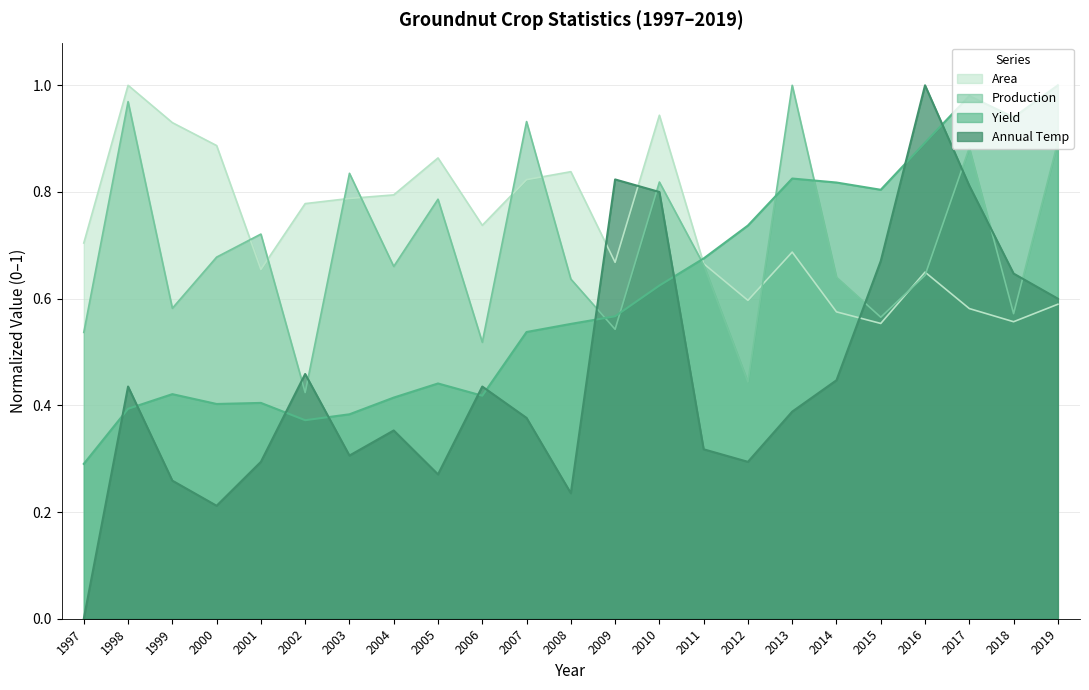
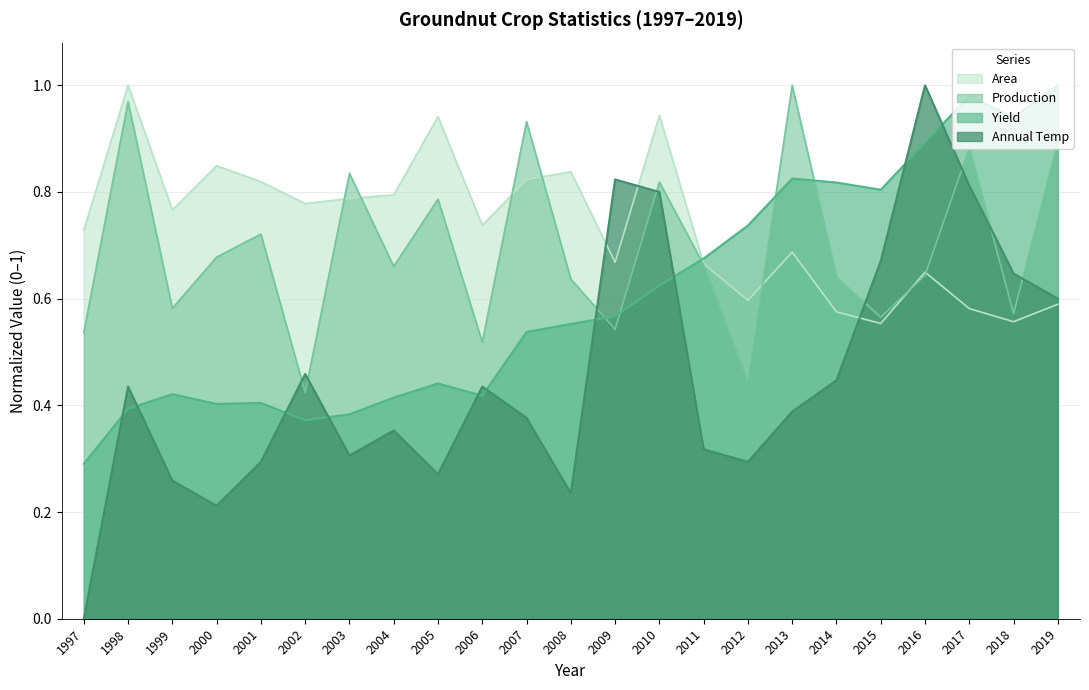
  {
    "Area": {
-     "1997": 0.70,
+     "1997": 0.73,
      "1998": 1.00,
-     "1999": 0.93,
-     "2000": 0.89,
-     "2001": 0.65,
+     "1999": 0.77,
+     "2000": 0.85,
+     "2001": 0.82,
      "2002": 0.78,
      "2003": 0.79,
      "2004": 0.79,
-     "2005": 0.86,
+     "2005": 0.94,
      "2006": 0.74,
      "2007": 0.82,
      "2008": 0.84,
      "2009": 0.67,
      "2010": 0.94,
      "2012": 0.60,
      "2013": 0.69,
      "2014": 0.58,
      "2015": 0.55,
      "2016": 0.65,
      "2017": 0.58,
      "2018": 0.56,
      "2019": 0.59
    }
  }
